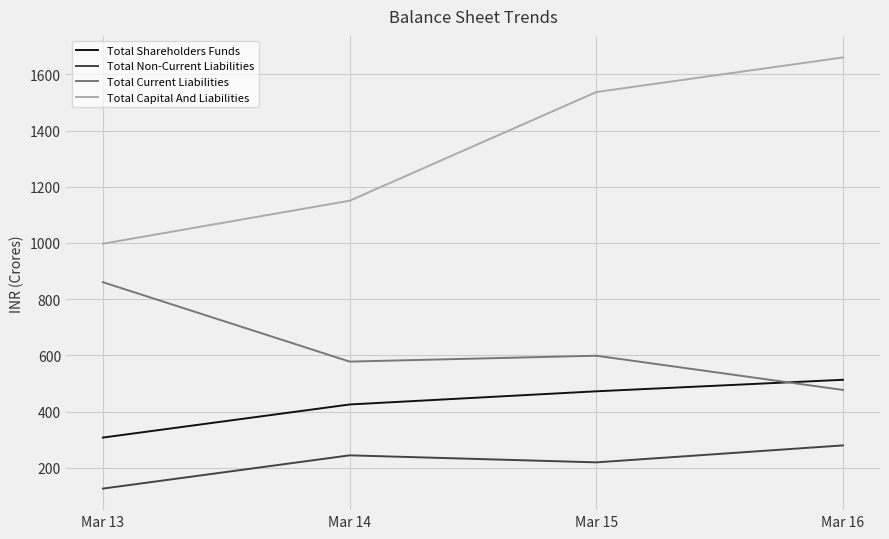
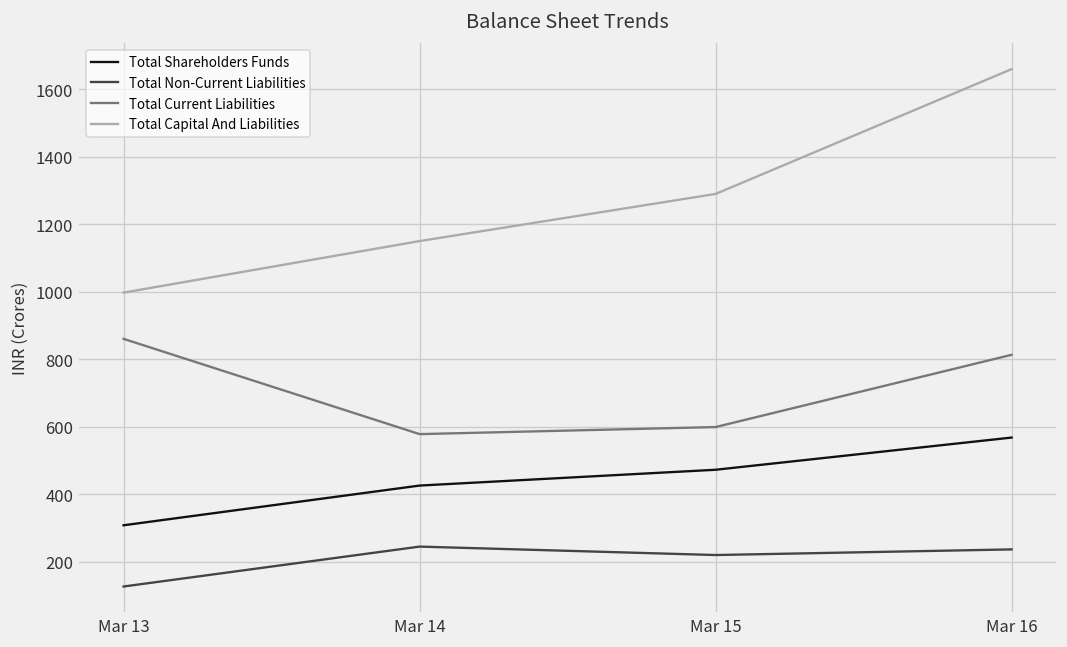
  {
    "Total Shareholders Funds": {
      "Mar 13": 310,
      "Mar 14": 430,
      "Mar 15": 470,
-     "Mar 16": 510
+     "Mar 16": 570
    },
    "Total Non-Current Liabilities": {
      "Mar 13": 130,
      "Mar 14": 240,
      "Mar 15": 220,
-     "Mar 16": 280
+     "Mar 16": 240
    },
    "Total Current Liabilities": {
      "Mar 13": 860,
      "Mar 14": 580,
      "Mar 15": 600,
-     "Mar 16": 480
+     "Mar 16": 810
    },
    "Total Capital And Liabilities": {
      "Mar 13": 1000,
      "Mar 14": 1150,
-     "Mar 15": 1540,
+     "Mar 15": 1290,
      "Mar 16": 1660
    }
  }
